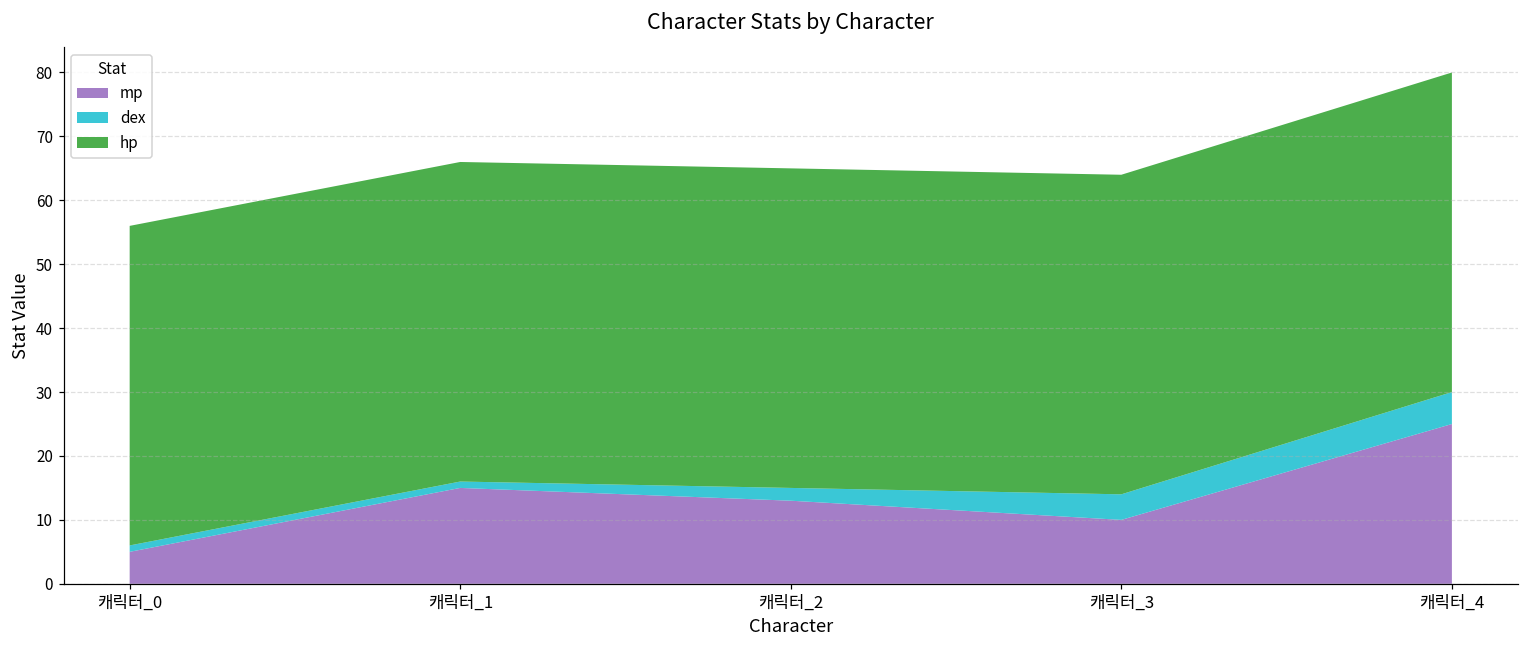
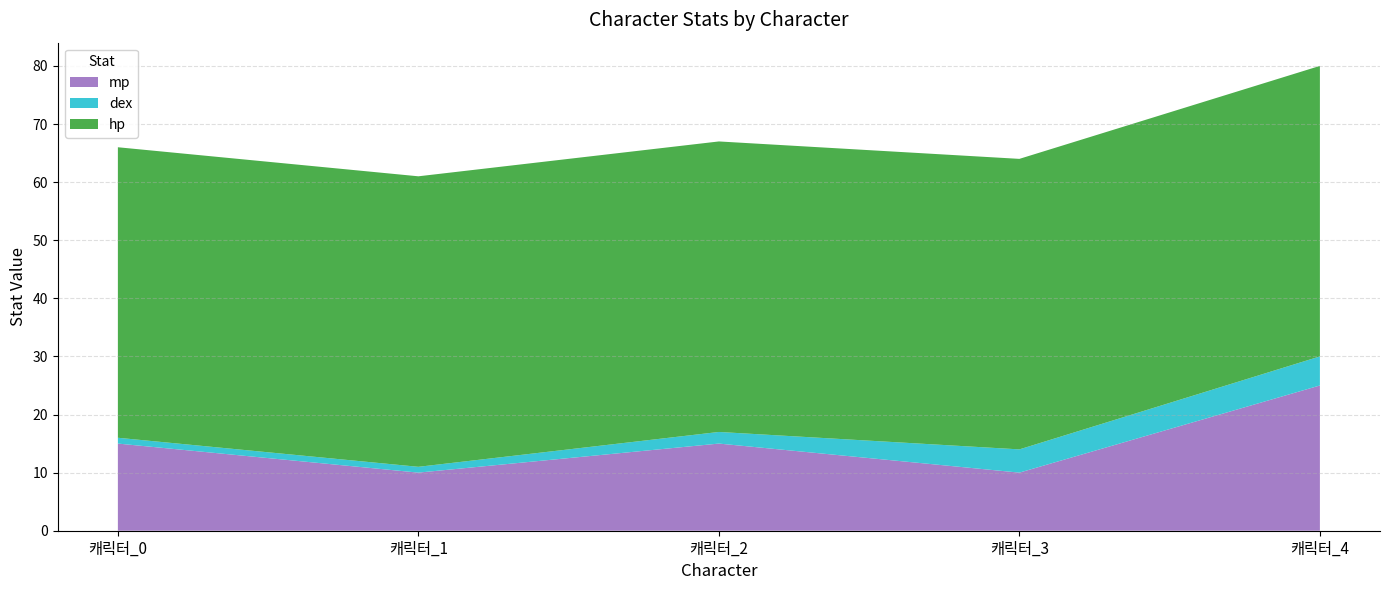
  {
    "mp": {
-     "캐릭터_0": 5,
-     "캐릭터_1": 15,
-     "캐릭터_2": 13,
+     "캐릭터_0": 15,
+     "캐릭터_1": 10,
+     "캐릭터_2": 15,
      "캐릭터_3": 10,
      "캐릭터_4": 25
    },
    "dex": {
      "캐릭터_0": 1,
      "캐릭터_1": 1,
      "캐릭터_2": 2,
      "캐릭터_3": 4,
      "캐릭터_4": 5
    },
    "hp": {
      "캐릭터_0": 50,
      "캐릭터_1": 50,
      "캐릭터_2": 50,
      "캐릭터_3": 50,
      "캐릭터_4": 50
    }
  }
